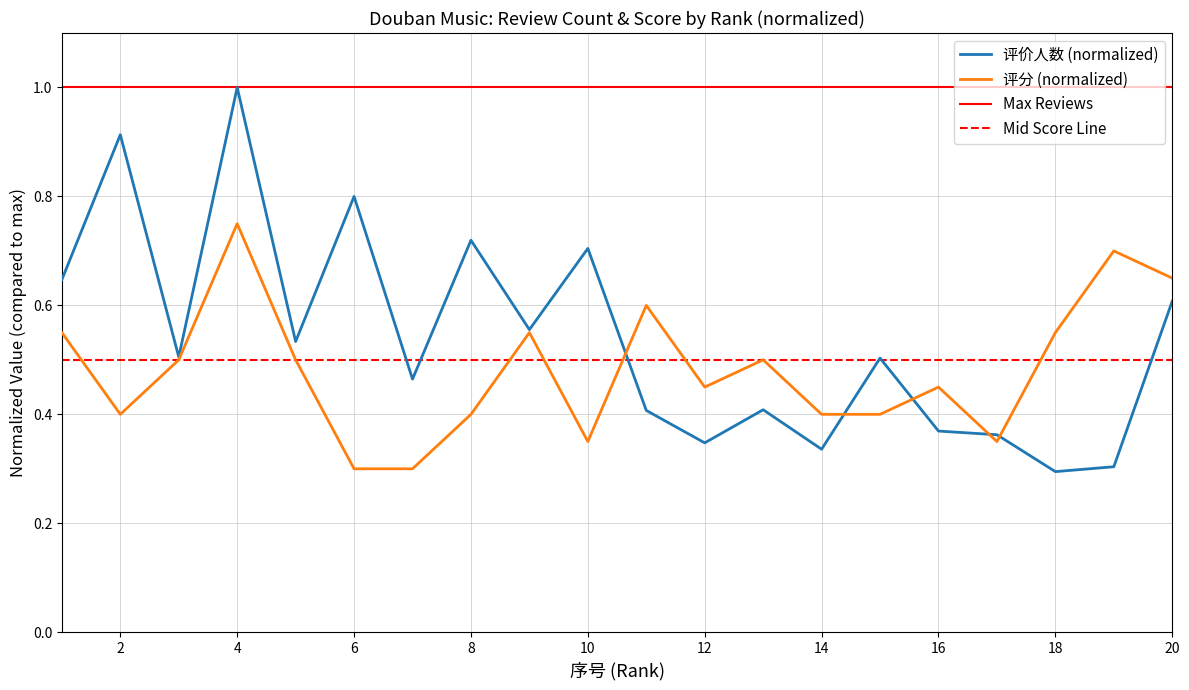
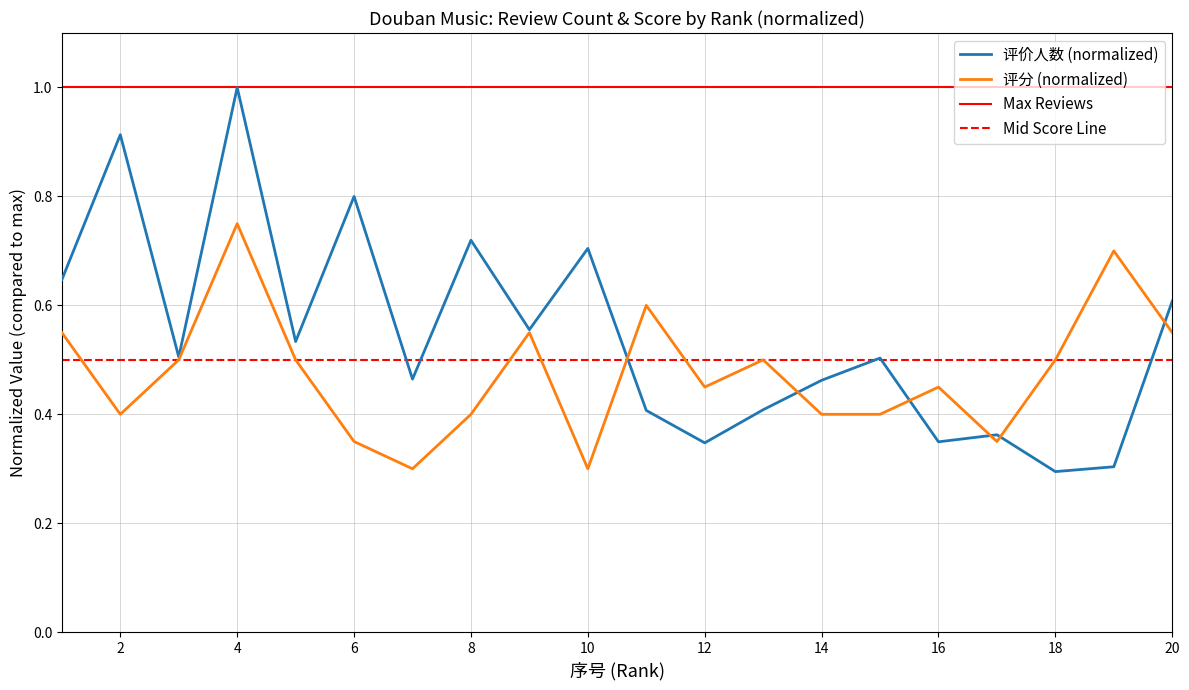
  {
    "评价人数 (normalized)": {
      "2": 0.91,
      "4": 1.00,
      "6": 0.80,
      "8": 0.72,
      "10": 0.70,
      "12": 0.35,
-     "14": 0.34,
-     "16": 0.37,
+     "14": 0.46,
+     "16": 0.35,
      "18": 0.29,
      "20": 0.61
    },
    "评分 (normalized)": {
      "2": 0.40,
      "4": 0.75,
-     "6": 0.30,
+     "6": 0.35,
      "8": 0.40,
-     "10": 0.35,
+     "10": 0.30,
      "12": 0.45,
      "14": 0.40,
      "16": 0.45,
-     "18": 0.55,
-     "20": 0.65
+     "18": 0.50,
+     "20": 0.55
    }
  }
